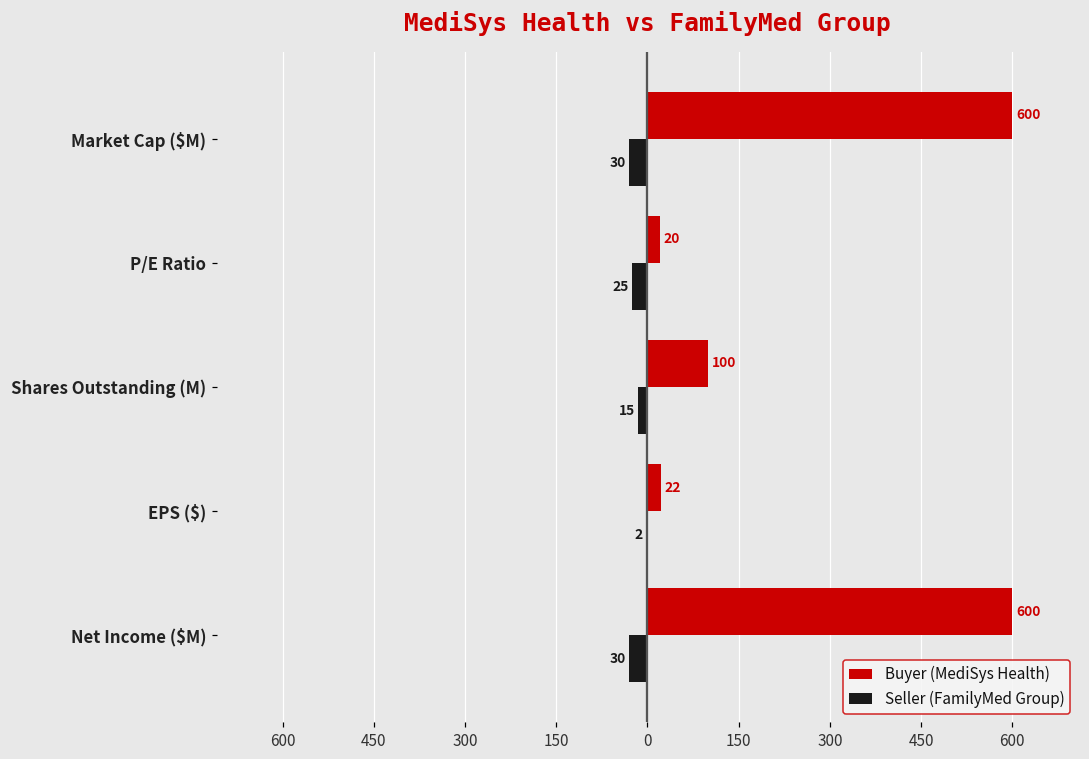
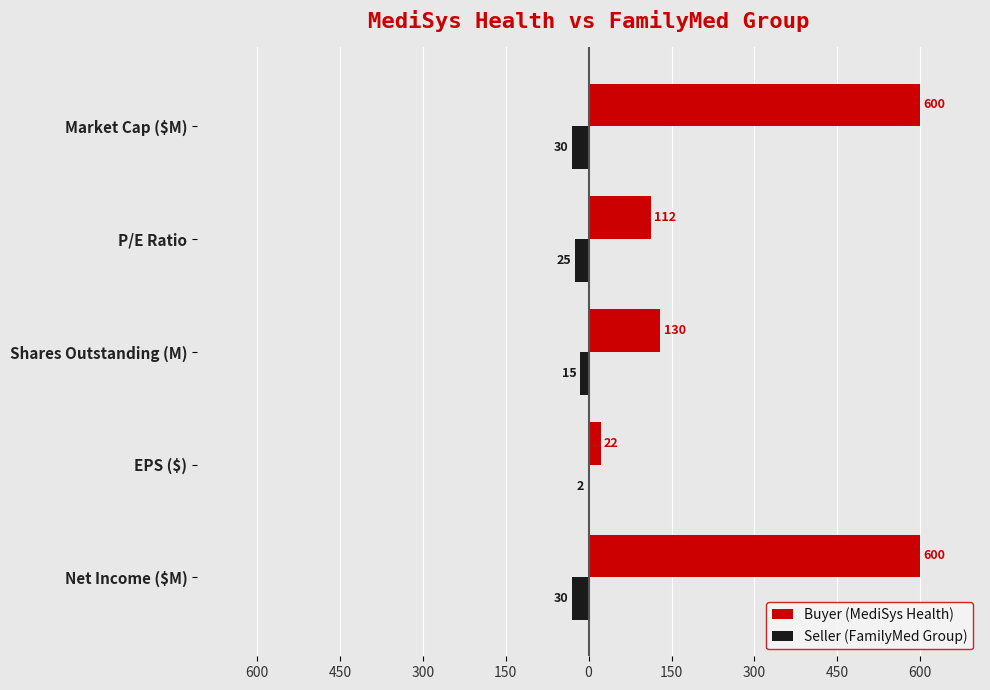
  {
    "Buyer (MediSys Health)": {
      "Market Cap ($M)": 600,
-     "P/E Ratio": 20,
-     "Shares Outstanding (M)": 100,
+     "P/E Ratio": 112,
+     "Shares Outstanding (M)": 130,
      "EPS ($)": 22,
      "Net Income ($M)": 600
    }
  }
